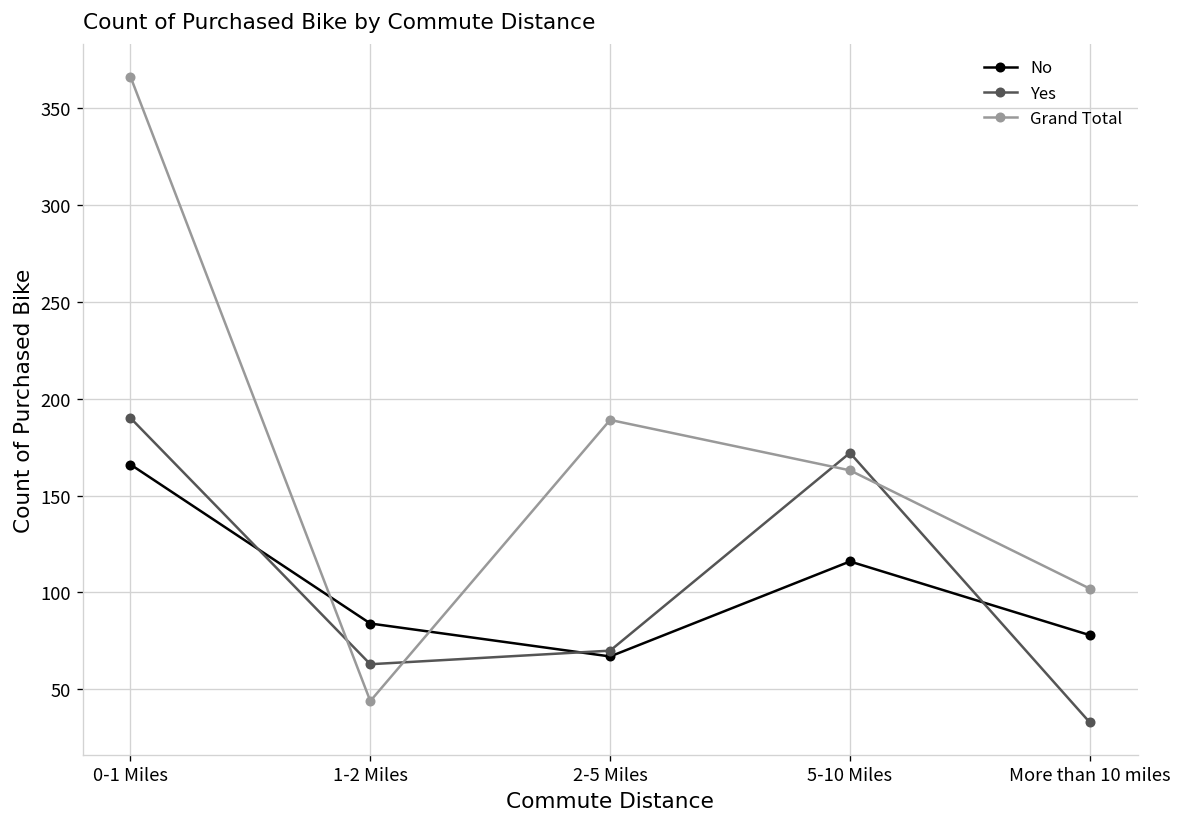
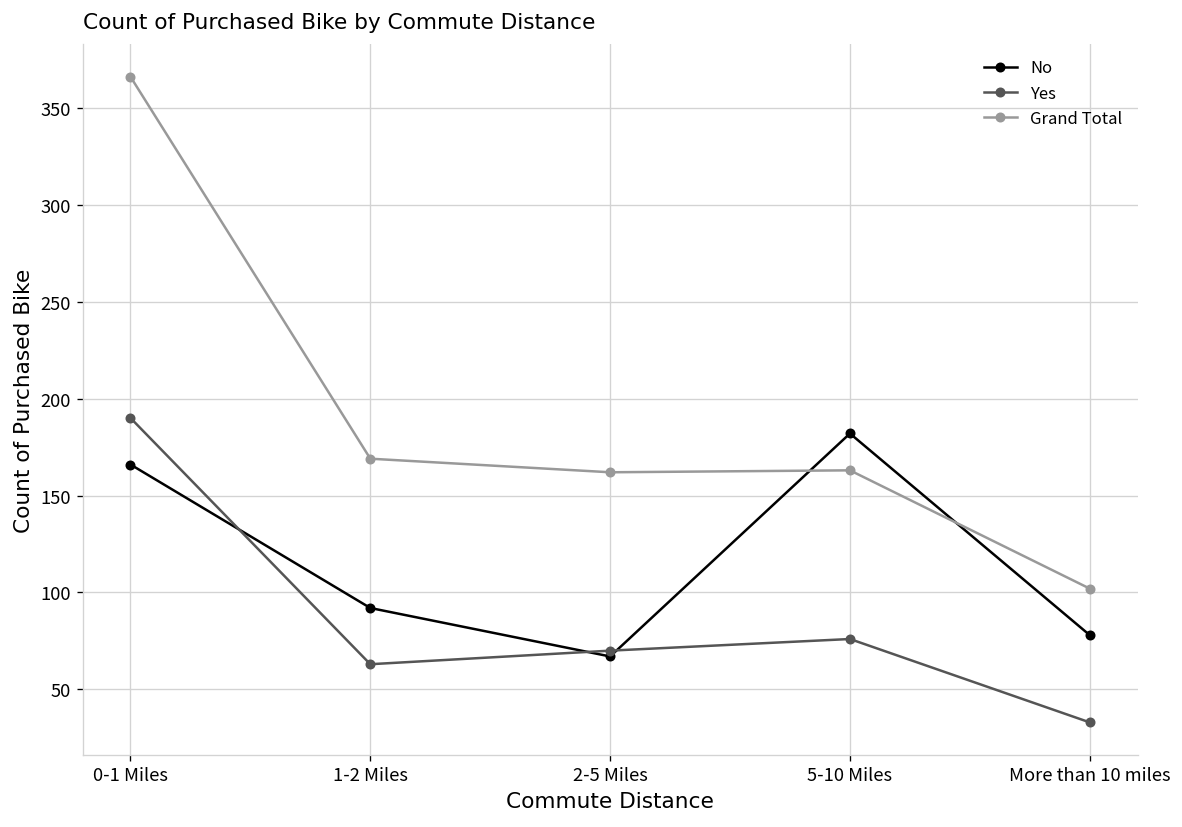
  {
    "No": {
      "0-1 Miles": 166,
-     "1-2 Miles": 84,
+     "1-2 Miles": 92,
      "2-5 Miles": 67,
-     "5-10 Miles": 116,
+     "5-10 Miles": 182,
      "More than 10 miles": 78
    },
    "Yes": {
      "0-1 Miles": 190,
      "1-2 Miles": 63,
      "2-5 Miles": 70,
-     "5-10 Miles": 172,
+     "5-10 Miles": 76,
      "More than 10 miles": 33
    },
    "Grand Total": {
      "0-1 Miles": 366,
-     "1-2 Miles": 44,
-     "2-5 Miles": 189,
+     "1-2 Miles": 169,
+     "2-5 Miles": 162,
      "5-10 Miles": 163,
      "More than 10 miles": 102
    }
  }
